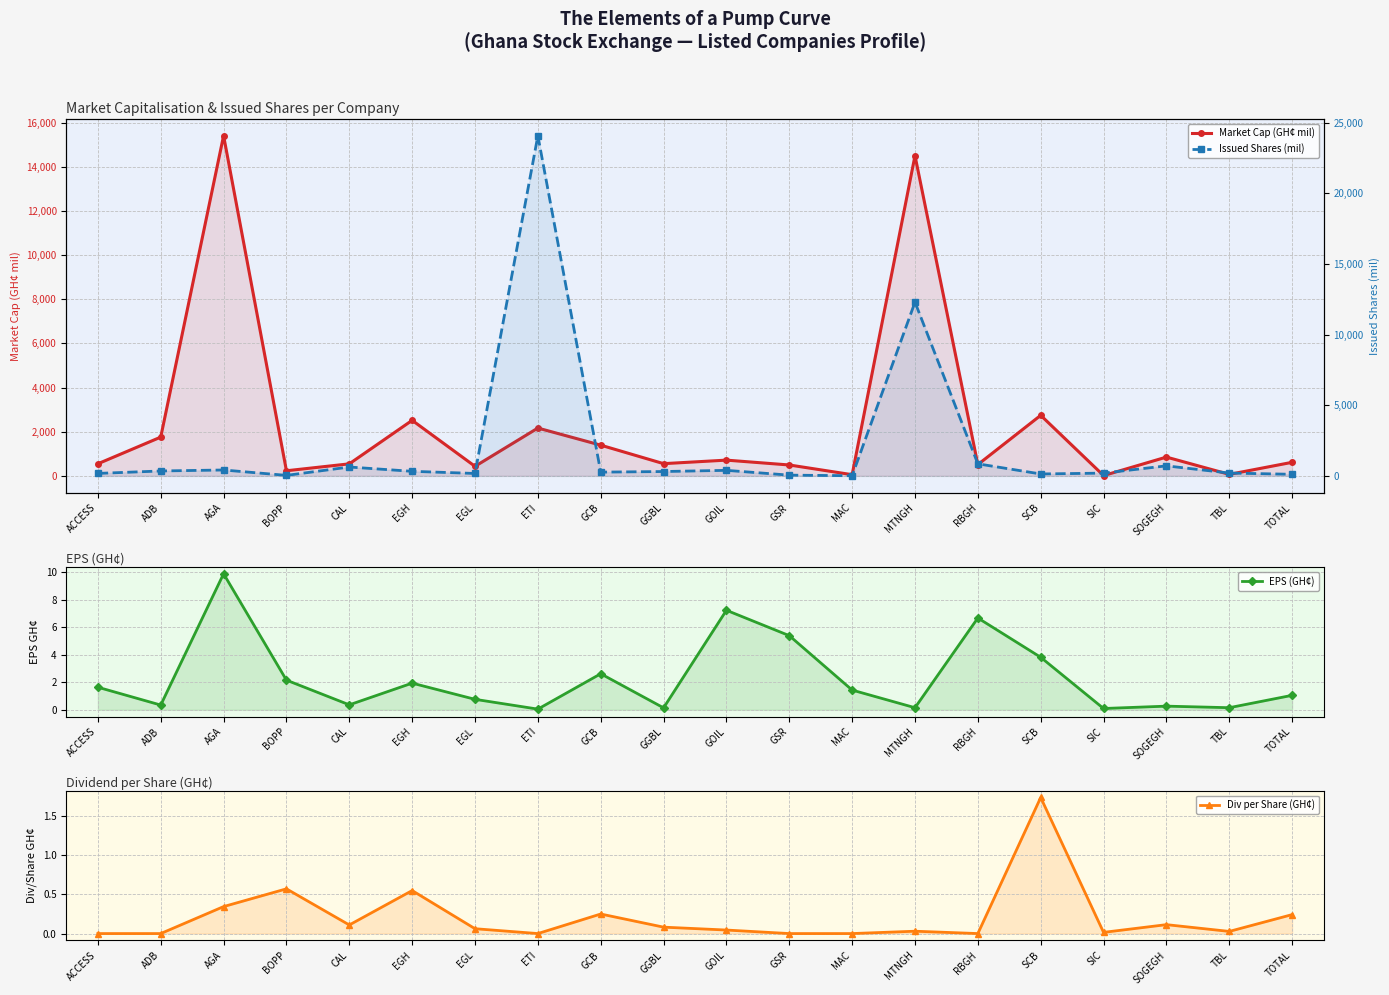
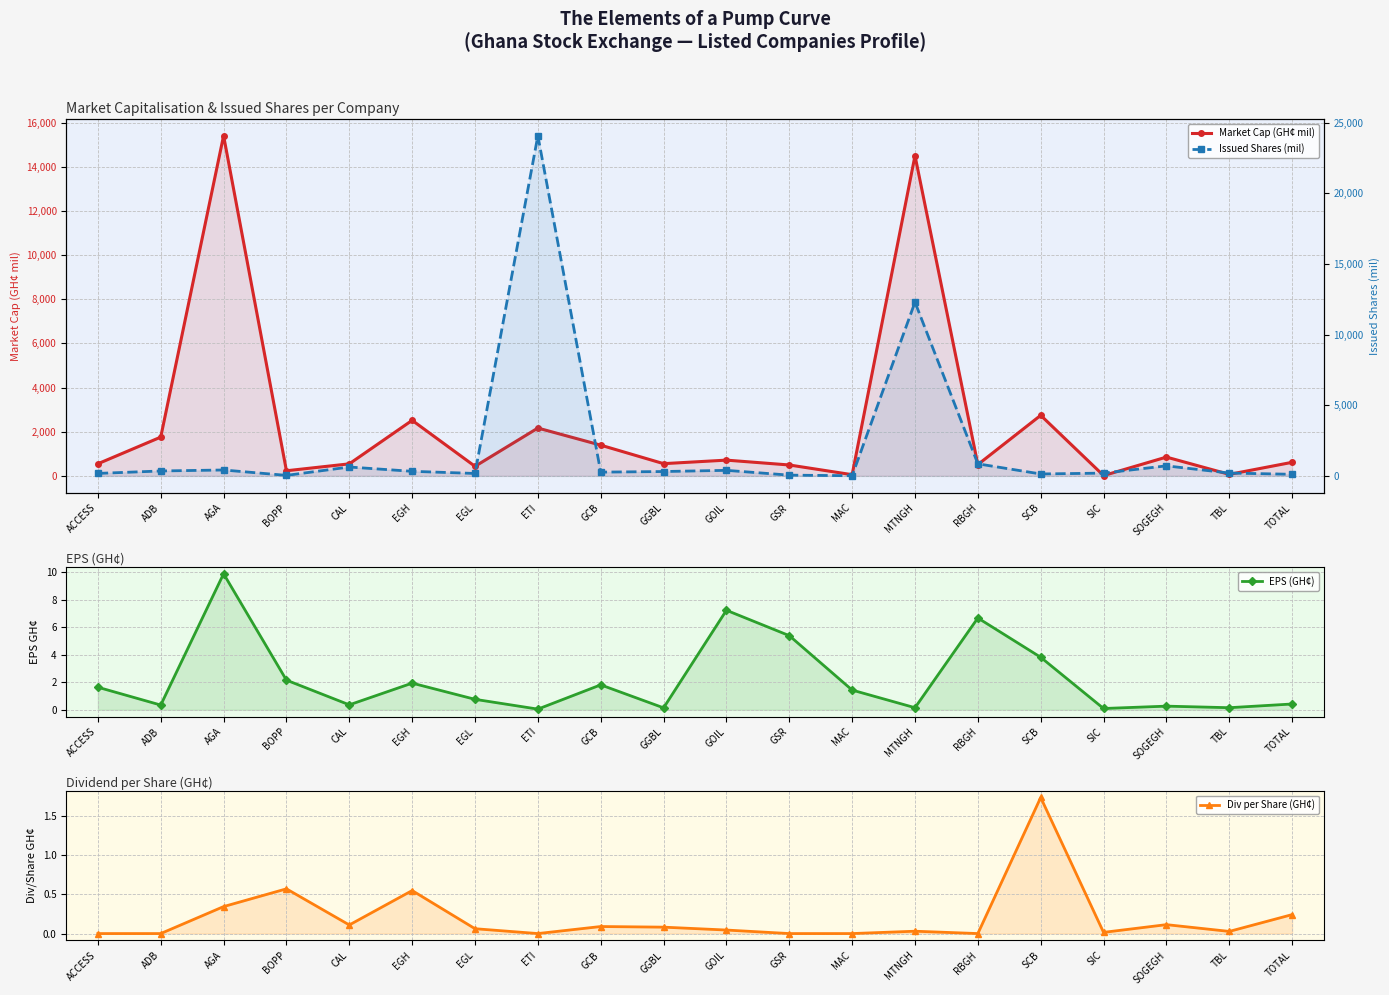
  {
    "EPS (GH¢)": {
      "ACCESS": 1.6,
      "ADB": 0.3,
      "AGA": 9.9,
      "BOPP": 2.2,
      "CAL": 0.4,
      "EGH": 1.9,
      "EGL": 0.8,
      "ETI": 0.1,
-     "GCB": 2.6,
+     "GCB": 1.8,
      "GGBL": 0.1,
      "GOIL": 7.2,
      "GSR": 5.4,
      "MAC": 1.4,
      "MTNGH": 0.2,
      "RBGH": 6.7,
      "SCB": 3.8,
      "SIC": 0.1,
      "SOGEGH": 0.3,
      "TBL": 0.2,
-     "TOTAL": 1.1
+     "TOTAL": 0.4
    },
    "Dividend per Share (GH¢)": {
      "ACCESS": 0.0,
      "ADB": 0.0,
      "AGA": 0.3,
      "BOPP": 0.6,
      "CAL": 0.1,
      "EGH": 0.6,
      "EGL": 0.1,
      "ETI": 0.0,
-     "GCB": 0.3,
+     "GCB": 0.1,
      "GGBL": 0.1,
      "GOIL": 0.0,
      "GSR": 0.0,
      "MAC": 0.0,
      "MTNGH": 0.0,
      "RBGH": 0.0,
      "SCB": 1.7,
      "SIC": 0.0,
      "SOGEGH": 0.1,
      "TBL": 0.0,
      "TOTAL": 0.2
    }
  }
